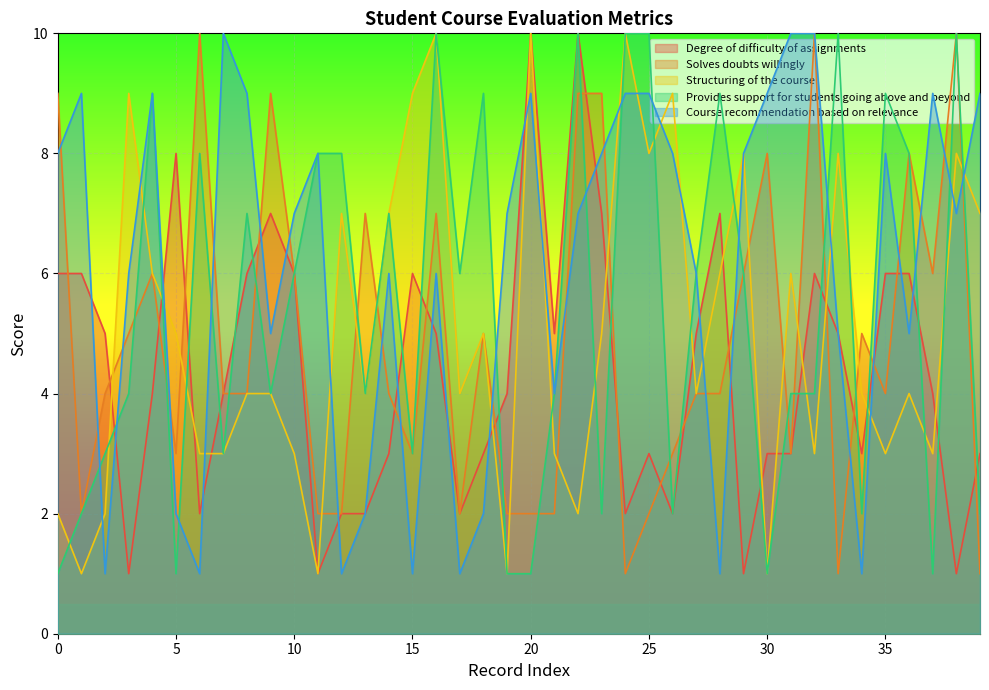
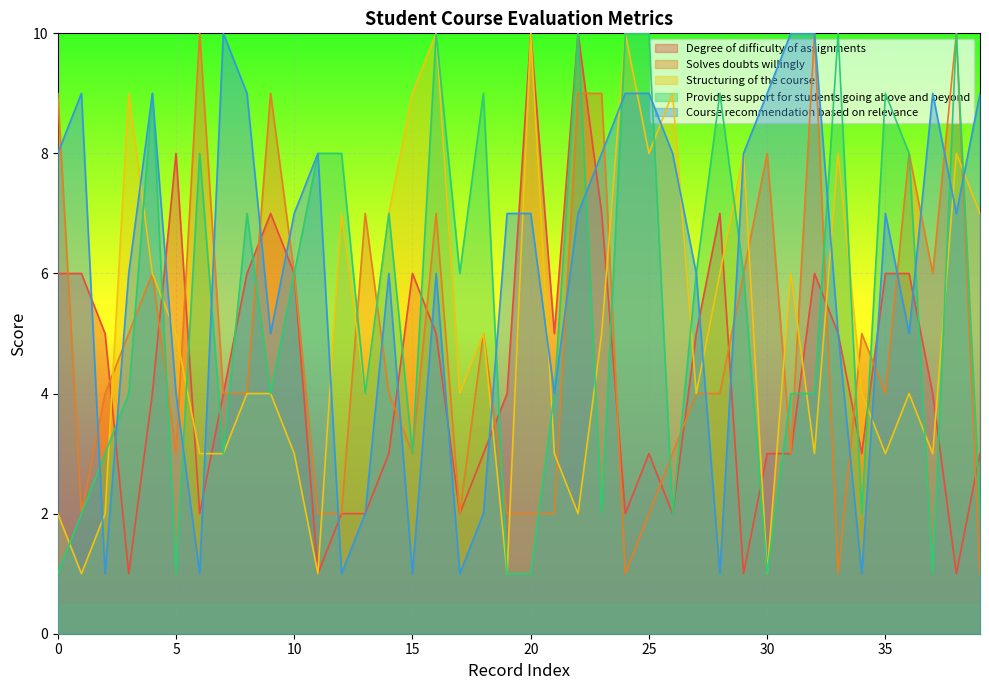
  {
    "Provides support for students going above and beyond": {
      "0": 1,
      "5": 1,
      "20": 1,
      "25": 10
    },
    "Course recommendation based on relevance": {
      "0": 8,
-     "5": 2,
+     "5": 4,
      "10": 7,
      "15": 1,
-     "20": 9,
+     "20": 7,
      "25": 9,
-     "35": 8
+     "35": 7
    }
  }
